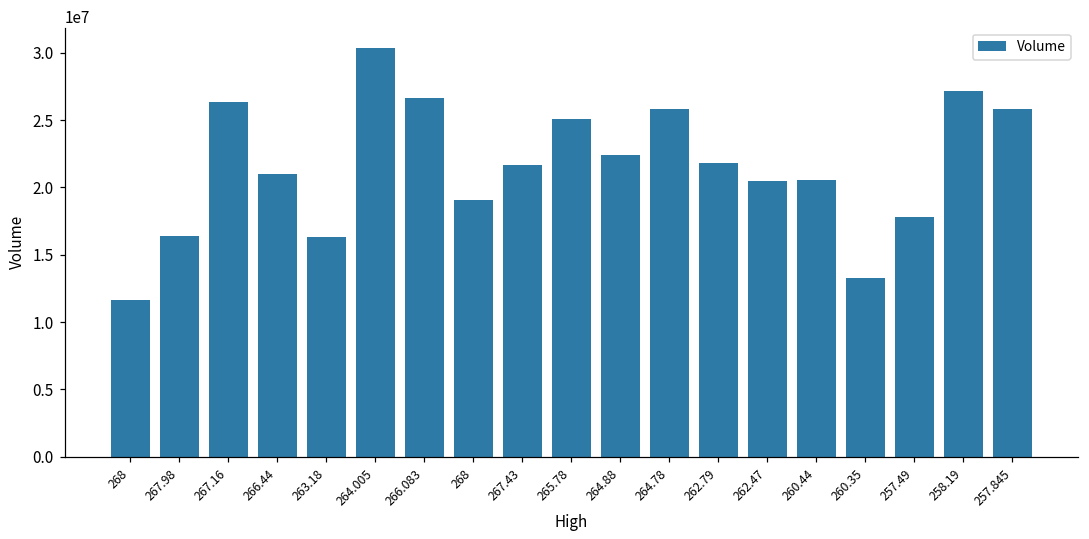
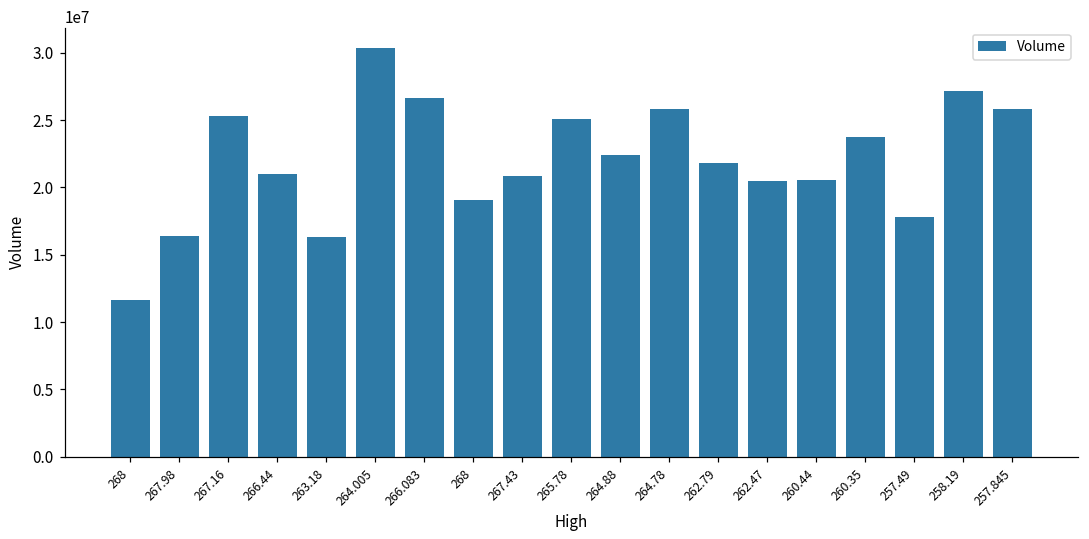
  {
    "267.98": 16400000,
-   "267.16": 26300000,
+   "267.16": 25300000,
    "266.44": 21000000,
    "263.18": 16300000,
    "264.005": 30300000,
    "266.083": 26600000,
-   "267.43": 21700000,
+   "267.43": 20800000,
    "265.78": 25100000,
    "264.88": 22400000,
    "264.78": 25800000,
    "262.79": 21800000,
    "262.47": 20500000,
    "260.44": 20500000,
-   "260.35": 13300000,
+   "260.35": 23700000,
    "257.49": 17800000,
    "258.19": 27100000,
    "257.845": 25800000
  }
